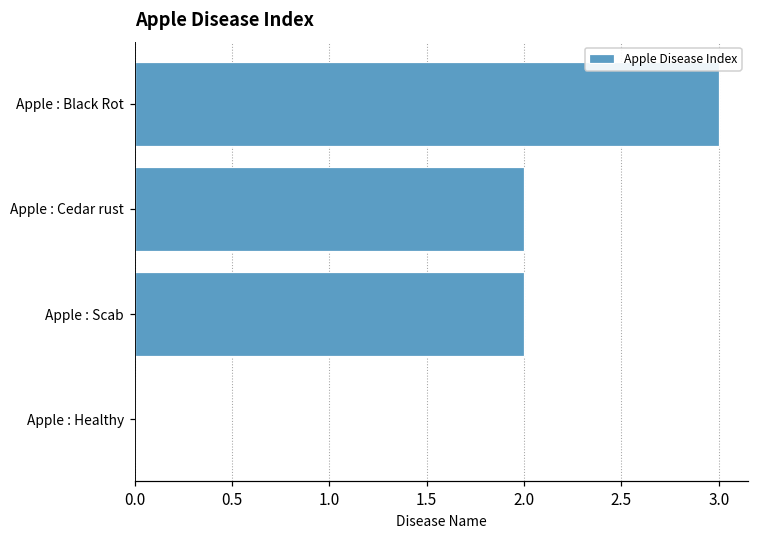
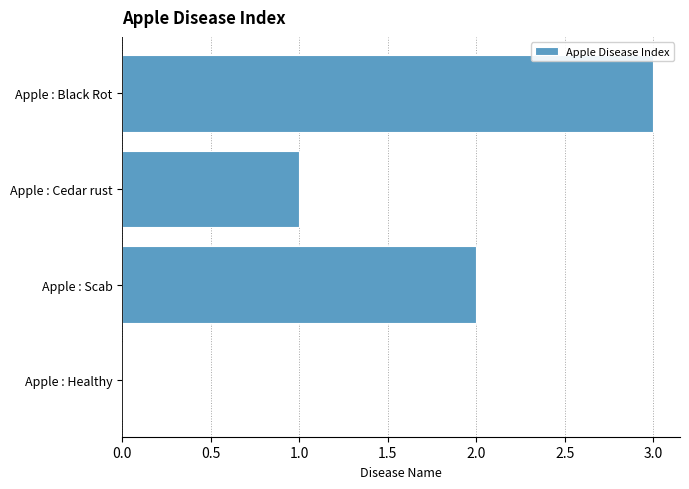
  {
    "Apple : Black Rot": 3,
-   "Apple : Cedar rust": 2,
+   "Apple : Cedar rust": 1,
    "Apple : Scab": 2,
    "Apple : Healthy": 0
  }
